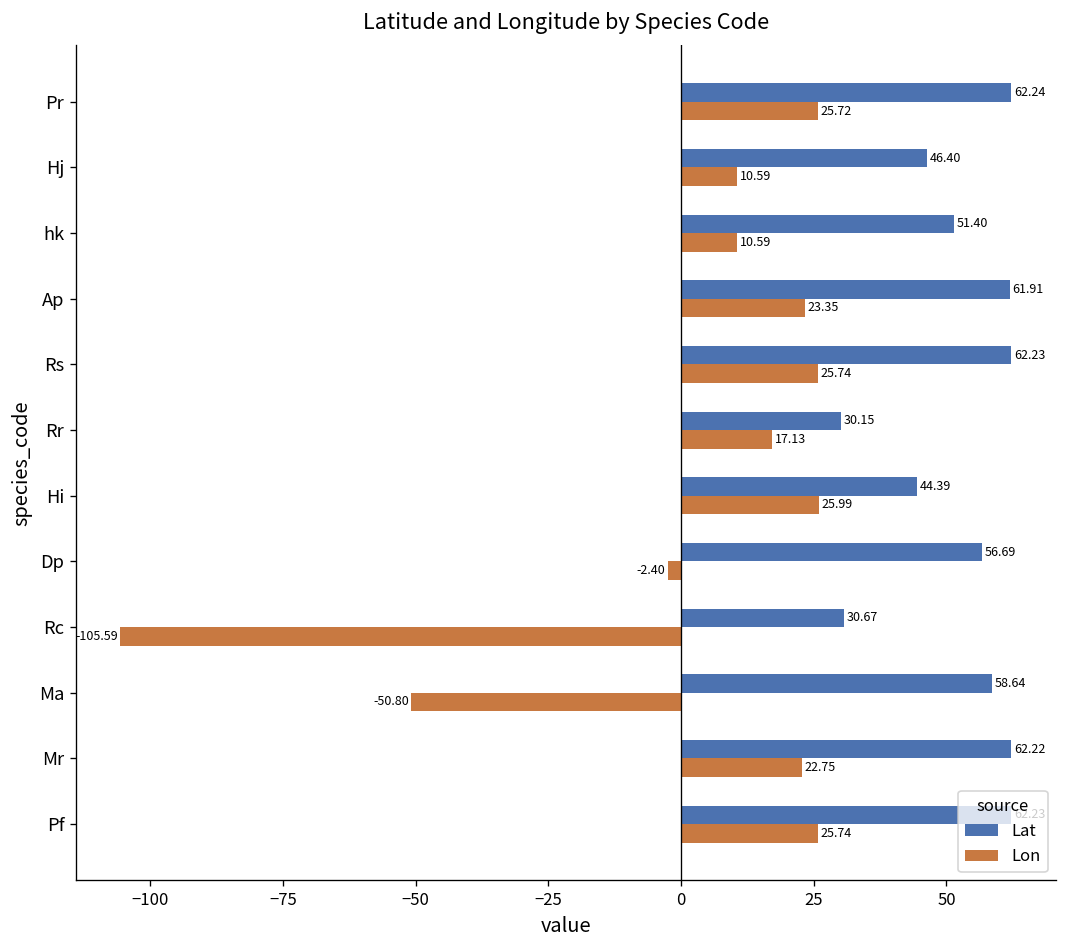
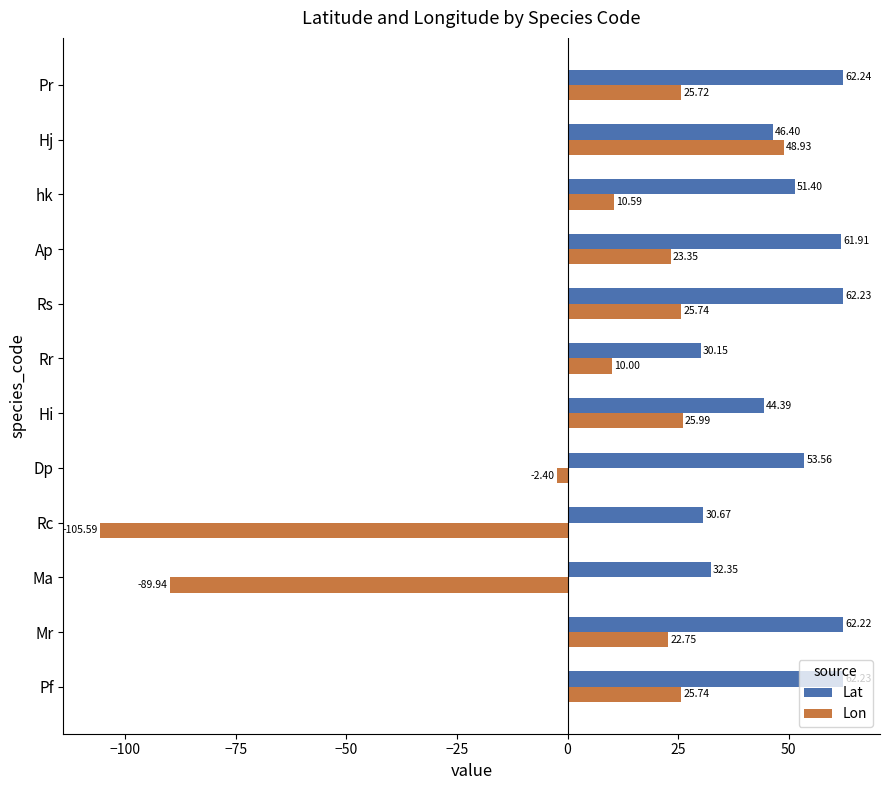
  {
    "Lat": {
      "Pr": 62.24,
      "Hj": 46.40,
      "hk": 51.40,
      "Ap": 61.91,
      "Rs": 62.23,
      "Rr": 30.15,
      "Hi": 44.39,
-     "Dp": 56.69,
+     "Dp": 53.56,
      "Rc": 30.67,
-     "Ma": 58.64,
+     "Ma": 32.35,
      "Mr": 62.22
    },
    "Lon": {
      "Pr": 25.72,
-     "Hj": 10.59,
+     "Hj": 48.93,
      "hk": 10.59,
      "Ap": 23.35,
      "Rs": 25.74,
-     "Rr": 17.13,
+     "Rr": 10.00,
      "Hi": 25.99,
      "Dp": -2.40,
      "Rc": -105.59,
-     "Ma": -50.80,
+     "Ma": -89.94,
      "Mr": 22.75,
      "Pf": 25.74
    }
  }
